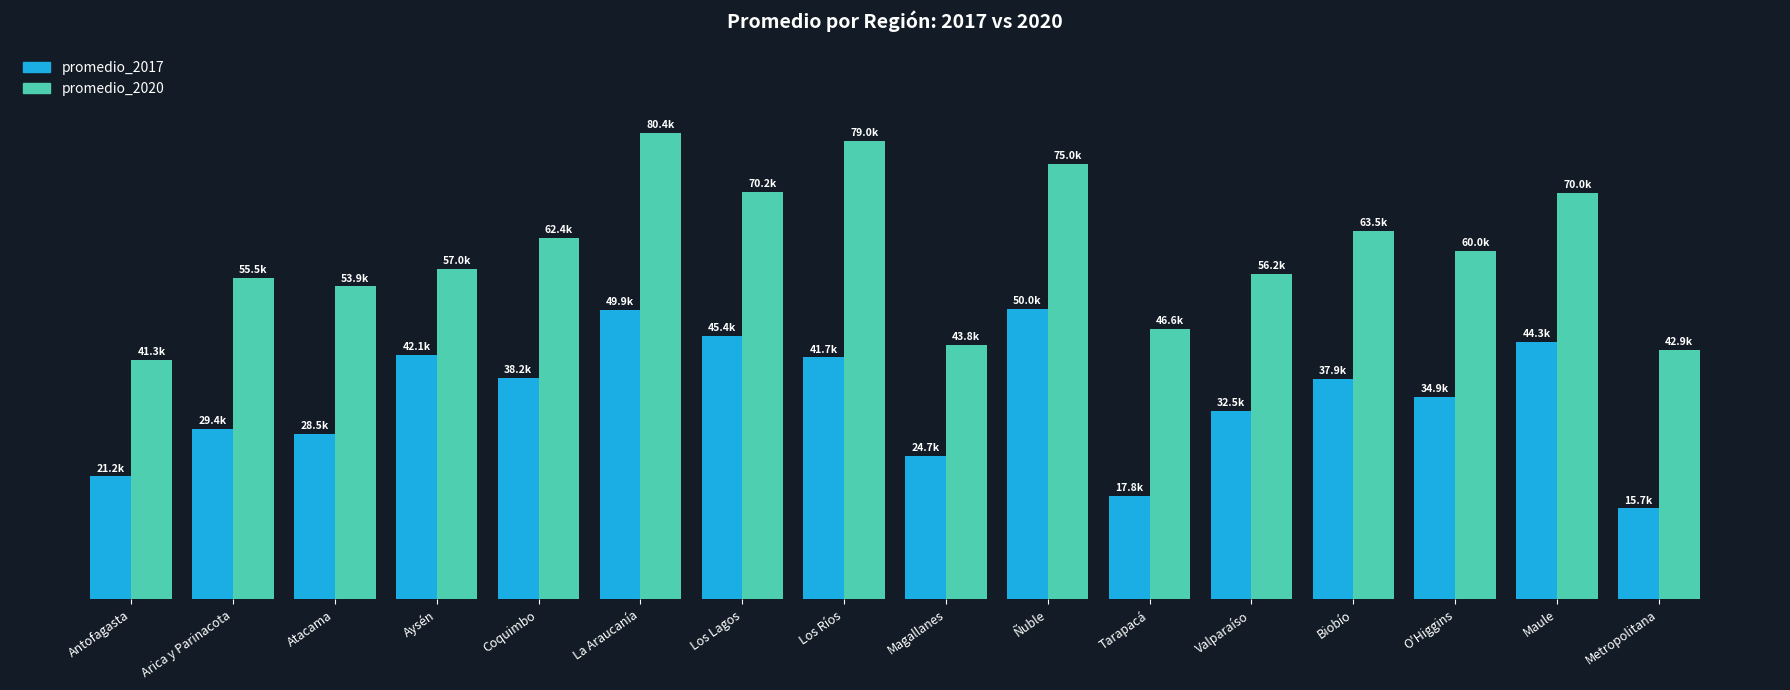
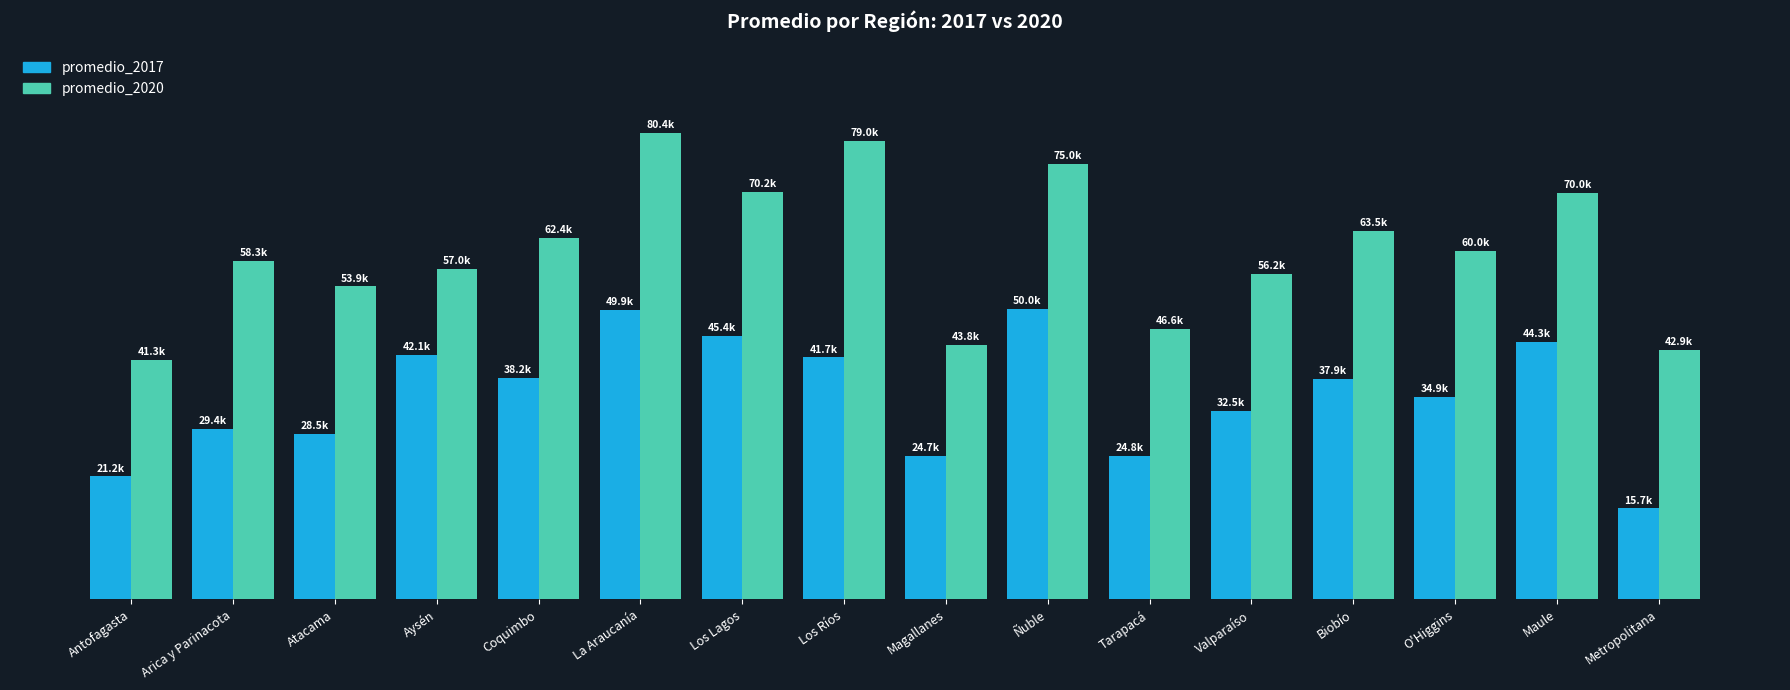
  {
    "promedio_2017": {
      "Antofagasta": "21.2k",
      "Arica y Parinacota": "29.4k",
      "Atacama": "28.5k",
      "Aysén": "42.1k",
      "Coquimbo": "38.2k",
      "La Araucanía": "49.9k",
      "Los Lagos": "45.4k",
      "Los Ríos": "41.7k",
      "Magallanes": "24.7k",
      "Ñuble": "50.0k",
-     "Tarapacá": "17.8k",
+     "Tarapacá": "24.8k",
      "Valparaíso": "32.5k",
      "Biobío": "37.9k",
      "O'Higgins": "34.9k",
      "Maule": "44.3k",
      "Metropolitana": "15.7k"
    },
    "promedio_2020": {
      "Antofagasta": "41.3k",
-     "Arica y Parinacota": "55.5k",
+     "Arica y Parinacota": "58.3k",
      "Atacama": "53.9k",
      "Aysén": "57.0k",
      "Coquimbo": "62.4k",
      "La Araucanía": "80.4k",
      "Los Lagos": "70.2k",
      "Los Ríos": "79.0k",
      "Magallanes": "43.8k",
      "Ñuble": "75.0k",
      "Tarapacá": "46.6k",
      "Valparaíso": "56.2k",
      "Biobío": "63.5k",
      "O'Higgins": "60.0k",
      "Maule": "70.0k",
      "Metropolitana": "42.9k"
    }
  }
